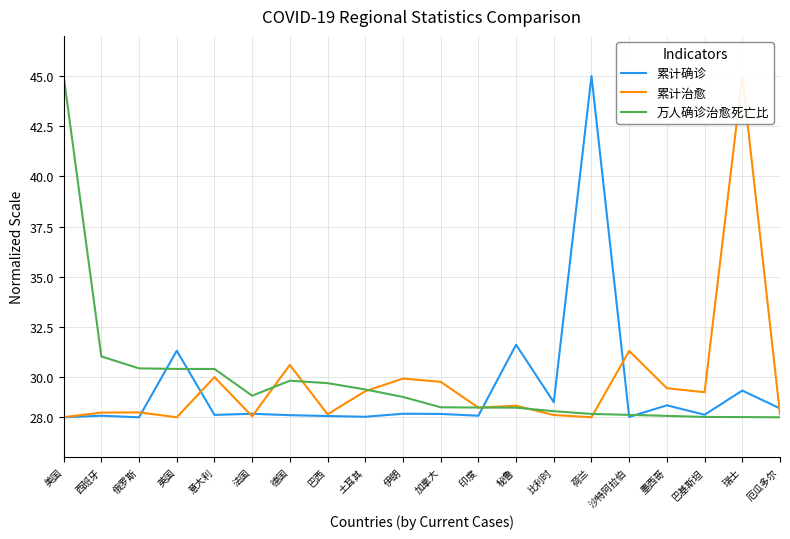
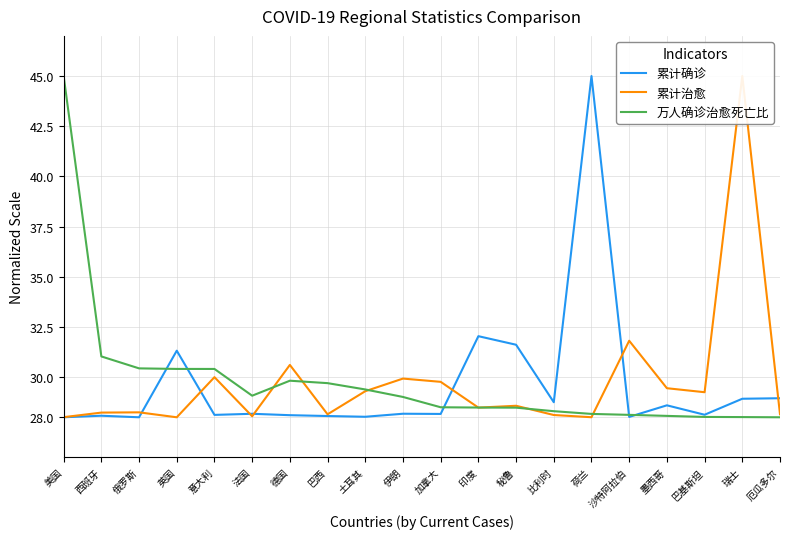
  {
    "累计确诊": {
      "西班牙": 28.1,
      "俄罗斯": 28.0,
      "英国": 31.3,
      "意大利": 28.1,
      "德国": 28.1,
      "土耳其": 28.0,
      "伊朗": 28.2,
      "加拿大": 28.2,
-     "印度": 28.1,
+     "印度": 32.0,
      "秘鲁": 31.6,
      "比利时": 28.8,
      "荷兰": 45.0,
      "墨西哥": 28.6,
-     "瑞士": 29.3,
-     "厄瓜多尔": 28.4
+     "瑞士": 28.9,
+     "厄瓜多尔": 28.9
    },
    "累计治愈": {
      "西班牙": 28.2,
      "俄罗斯": 28.2,
      "英国": 28.0,
      "意大利": 30.0,
      "德国": 30.6,
      "伊朗": 29.9,
      "加拿大": 29.8,
      "比利时": 28.1,
      "荷兰": 28.0,
-     "沙特阿拉伯": 31.3,
+     "沙特阿拉伯": 31.8,
      "墨西哥": 29.4,
      "巴基斯坦": 29.2,
      "厄瓜多尔": 28.1
    },
    "万人确诊治愈死亡比": {
      "美国": 45.0,
      "西班牙": 31.0,
      "俄罗斯": 30.4,
      "英国": 30.4,
      "意大利": 30.4,
      "法国": 29.1,
      "德国": 29.8,
      "巴西": 29.7,
      "伊朗": 29.0,
      "加拿大": 28.5,
      "比利时": 28.3,
      "荷兰": 28.2,
      "墨西哥": 28.1,
      "瑞士": 28.0,
      "厄瓜多尔": 28.0
    }
  }
